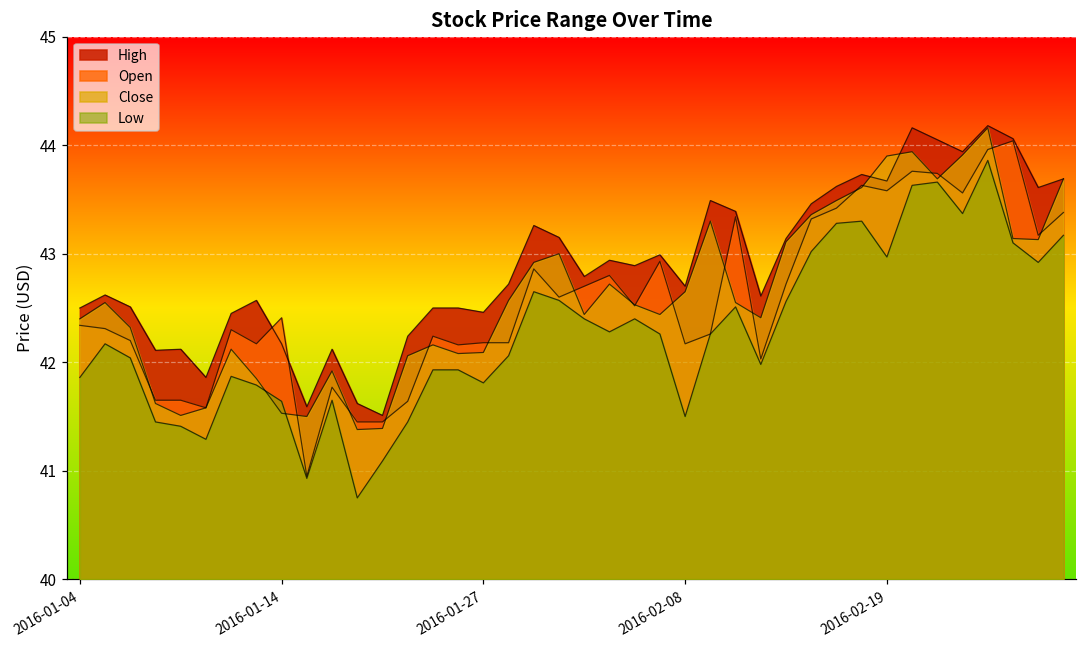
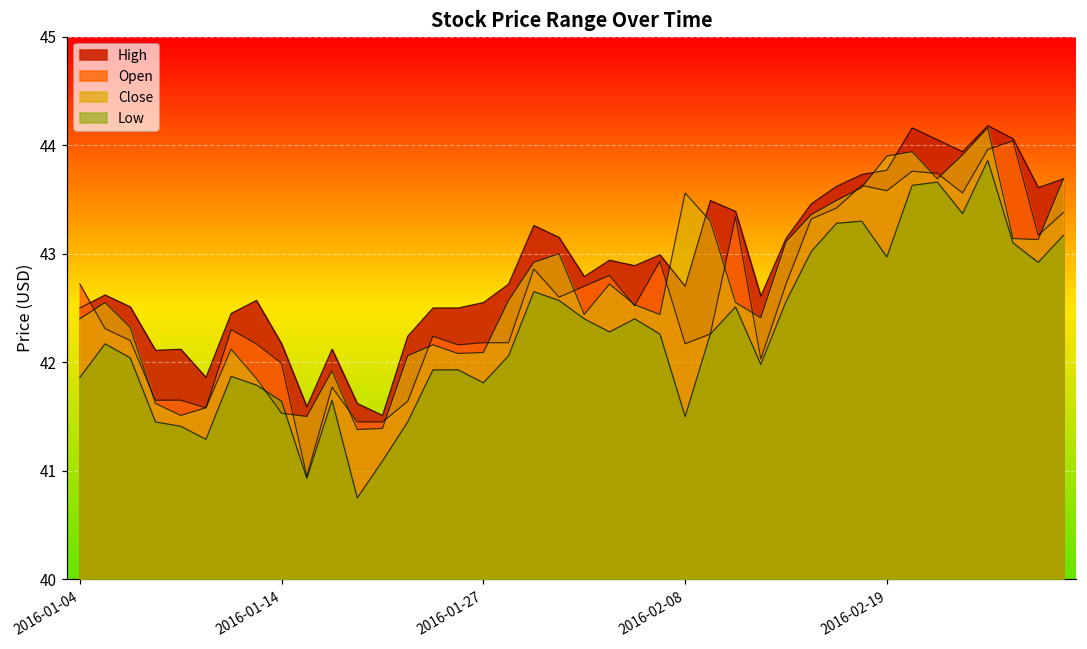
  {
    "High": {
      "2016-01-04": 42.5,
      "2016-01-14": 42.2,
-     "2016-01-27": 42.5,
+     "2016-01-27": 42.6,
      "2016-02-08": 42.7,
-     "2016-02-19": 43.7
+     "2016-02-19": 43.8
    },
    "Open": {
-     "2016-01-04": 42.3,
-     "2016-01-14": 42.4,
+     "2016-01-04": 42.7,
+     "2016-01-14": 42.0,
      "2016-01-27": 42.2,
      "2016-02-08": 42.2,
      "2016-02-19": 43.6
    },
    "Close": {
      "2016-01-04": 42.4,
      "2016-01-14": 41.5,
      "2016-01-27": 42.1,
-     "2016-02-08": 42.7,
+     "2016-02-08": 43.6,
      "2016-02-19": 43.9
    },
    "Low": {
      "2016-01-04": 41.9,
      "2016-01-14": 41.6,
      "2016-01-27": 41.8,
      "2016-02-08": 41.5,
      "2016-02-19": 43.0
    }
  }
